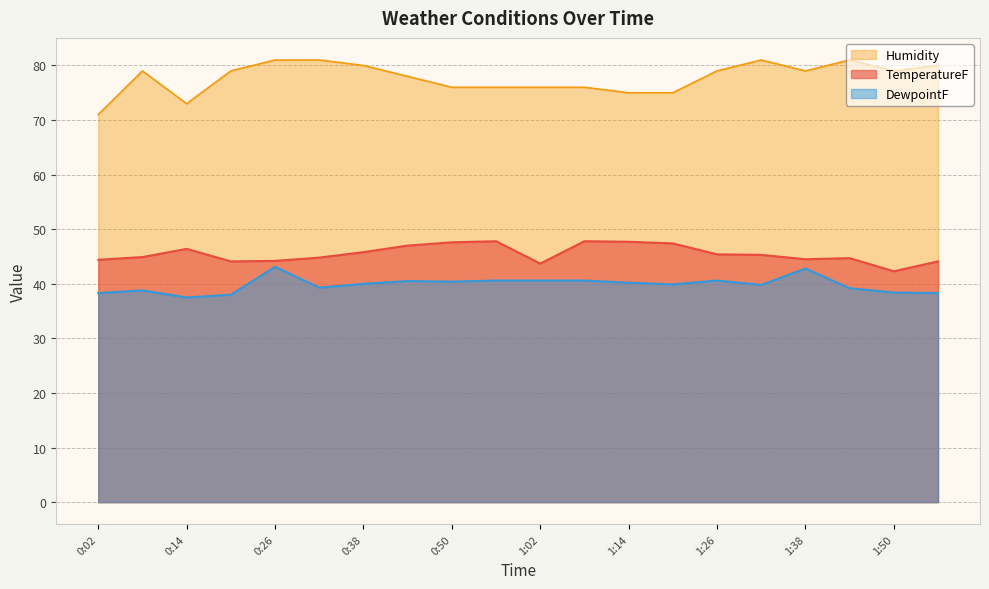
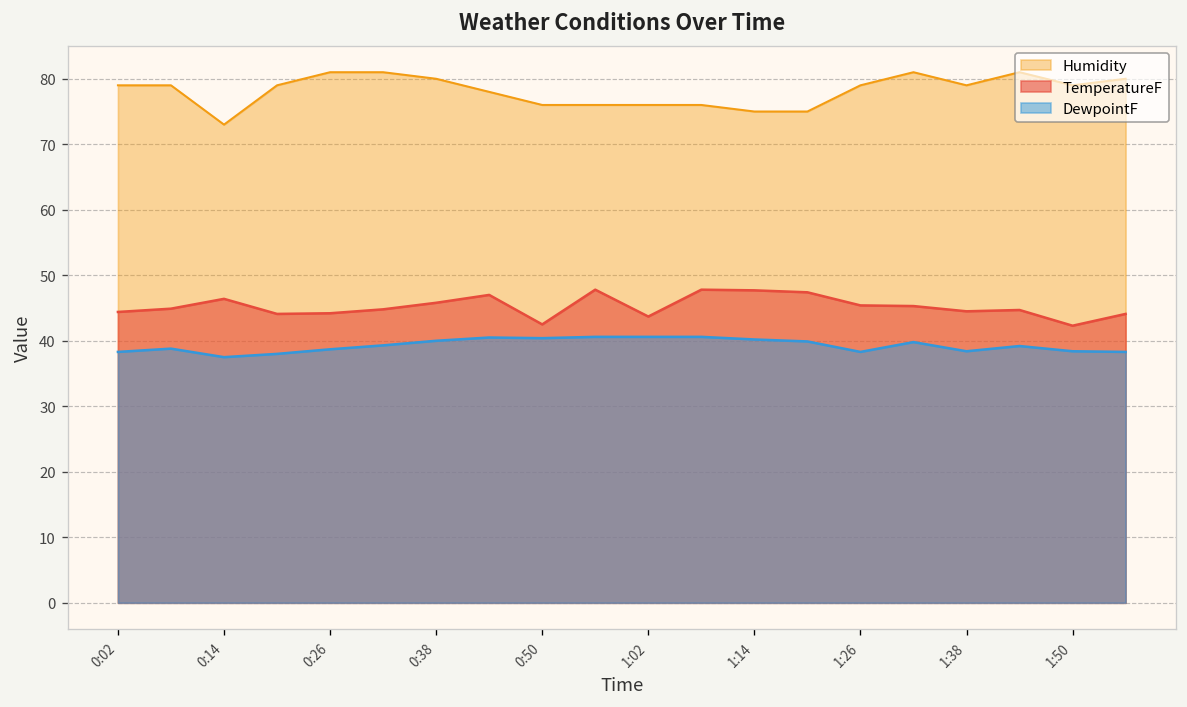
  {
    "Humidity": {
-     "0:02": 71,
+     "0:02": 79,
      "0:14": 73,
      "0:26": 81,
      "0:38": 80,
      "0:50": 76,
      "1:02": 76,
      "1:14": 75,
      "1:26": 79,
      "1:38": 79
    },
    "TemperatureF": {
      "0:02": 44,
      "0:14": 46,
      "0:26": 44,
      "0:38": 46,
-     "0:50": 48,
+     "0:50": 43,
      "1:02": 44,
      "1:14": 48,
      "1:26": 45,
      "1:38": 45,
      "1:50": 42
    },
    "DewpointF": {
      "0:02": 38,
      "0:14": 38,
-     "0:26": 43,
+     "0:26": 39,
      "0:38": 40,
      "0:50": 40,
      "1:02": 41,
      "1:14": 40,
-     "1:26": 41,
-     "1:38": 43,
+     "1:26": 38,
+     "1:38": 38,
      "1:50": 38
    }
  }
